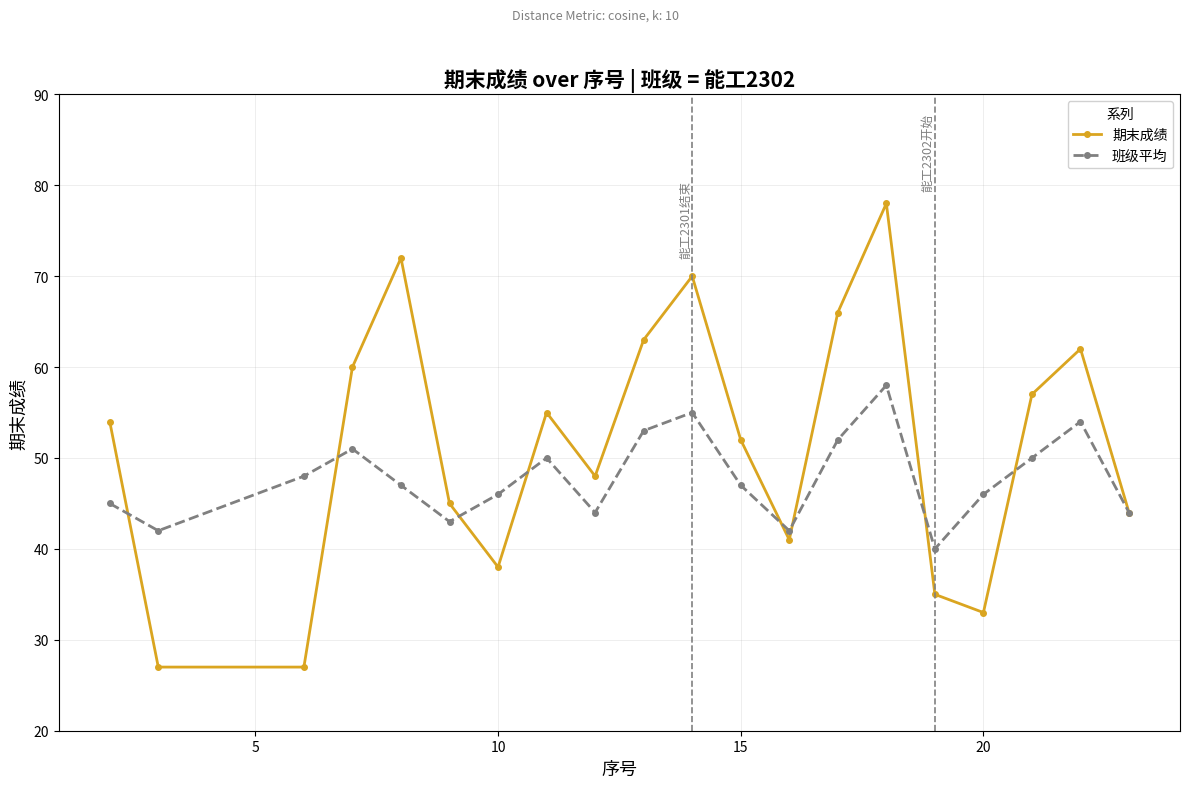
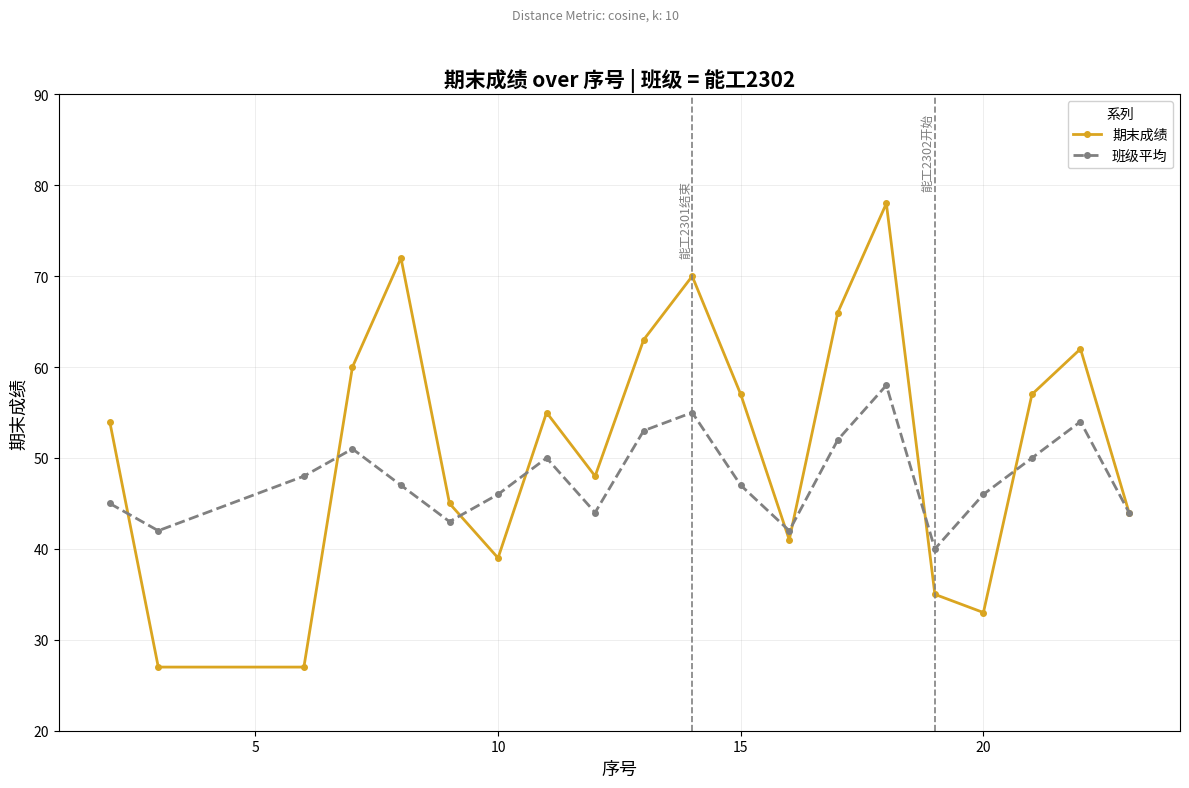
  {
    "期末成绩": {
-     "10": 38,
-     "15": 52,
+     "10": 39,
+     "15": 57,
      "20": 33
    },
    "班级平均": {
      "10": 46,
      "15": 47,
      "20": 46
    }
  }
